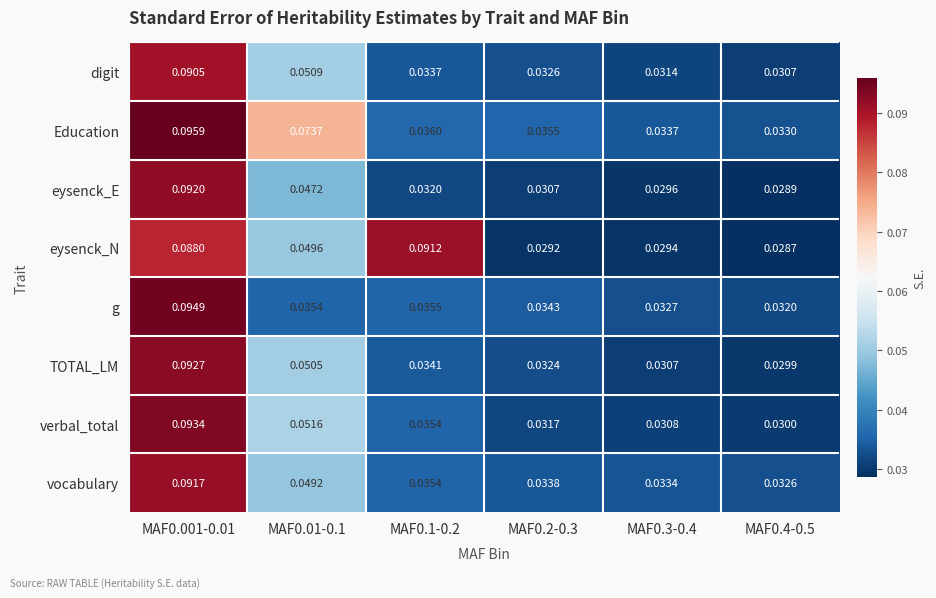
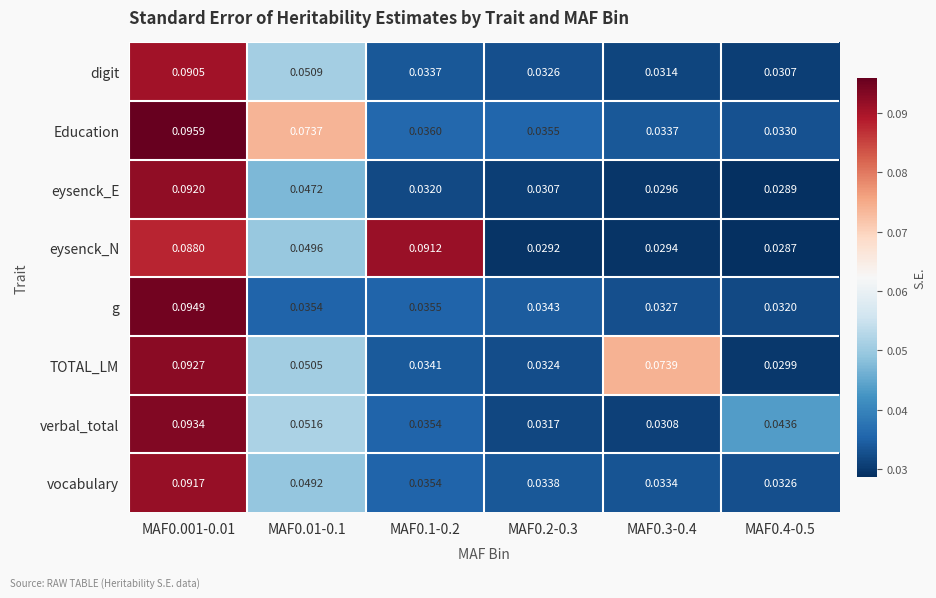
  {
    "digit": {
      "MAF0.001-0.01": 0.0905,
      "MAF0.01-0.1": 0.0509,
      "MAF0.1-0.2": 0.0337,
      "MAF0.2-0.3": 0.0326,
      "MAF0.3-0.4": 0.0314,
      "MAF0.4-0.5": 0.0307
    },
    "Education": {
      "MAF0.001-0.01": 0.0959,
      "MAF0.01-0.1": 0.0737,
      "MAF0.1-0.2": 0.0360,
      "MAF0.2-0.3": 0.0355,
      "MAF0.3-0.4": 0.0337,
      "MAF0.4-0.5": 0.0330
    },
    "eysenck_E": {
      "MAF0.001-0.01": 0.0920,
      "MAF0.01-0.1": 0.0472,
      "MAF0.1-0.2": 0.0320,
      "MAF0.2-0.3": 0.0307,
      "MAF0.3-0.4": 0.0296,
      "MAF0.4-0.5": 0.0289
    },
    "eysenck_N": {
      "MAF0.001-0.01": 0.0880,
      "MAF0.01-0.1": 0.0496,
      "MAF0.1-0.2": 0.0912,
      "MAF0.2-0.3": 0.0292,
      "MAF0.3-0.4": 0.0294,
      "MAF0.4-0.5": 0.0287
    },
    "g": {
      "MAF0.001-0.01": 0.0949,
      "MAF0.01-0.1": 0.0354,
      "MAF0.1-0.2": 0.0355,
      "MAF0.2-0.3": 0.0343,
      "MAF0.3-0.4": 0.0327,
      "MAF0.4-0.5": 0.0320
    },
    "TOTAL_LM": {
      "MAF0.001-0.01": 0.0927,
      "MAF0.01-0.1": 0.0505,
      "MAF0.1-0.2": 0.0341,
      "MAF0.2-0.3": 0.0324,
-     "MAF0.3-0.4": 0.0307,
+     "MAF0.3-0.4": 0.0739,
      "MAF0.4-0.5": 0.0299
    },
    "verbal_total": {
      "MAF0.001-0.01": 0.0934,
      "MAF0.01-0.1": 0.0516,
      "MAF0.1-0.2": 0.0354,
      "MAF0.2-0.3": 0.0317,
      "MAF0.3-0.4": 0.0308,
-     "MAF0.4-0.5": 0.0300
+     "MAF0.4-0.5": 0.0436
    },
    "vocabulary": {
      "MAF0.001-0.01": 0.0917,
      "MAF0.01-0.1": 0.0492,
      "MAF0.1-0.2": 0.0354,
      "MAF0.2-0.3": 0.0338,
      "MAF0.3-0.4": 0.0334,
      "MAF0.4-0.5": 0.0326
    }
  }
